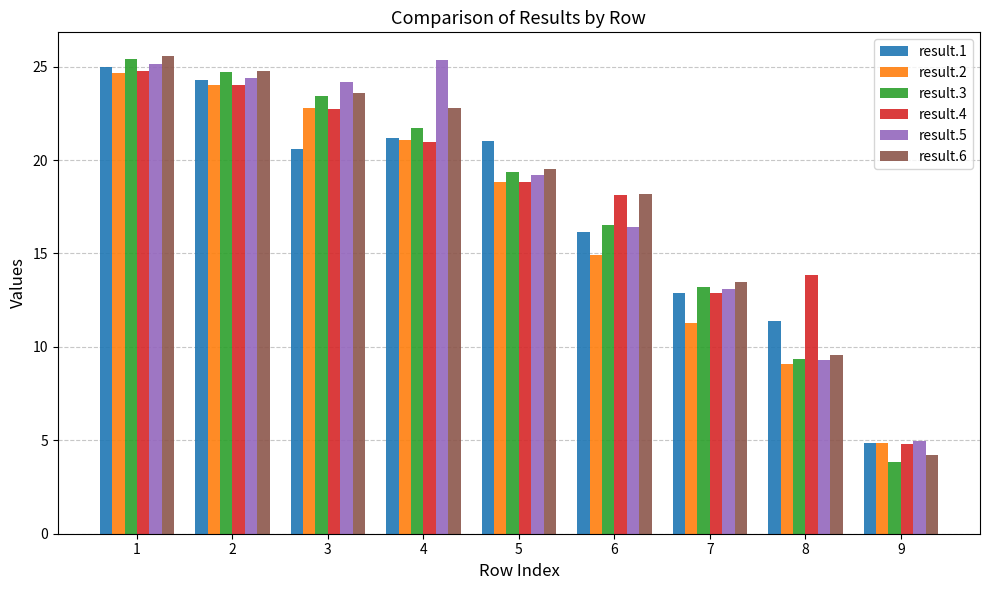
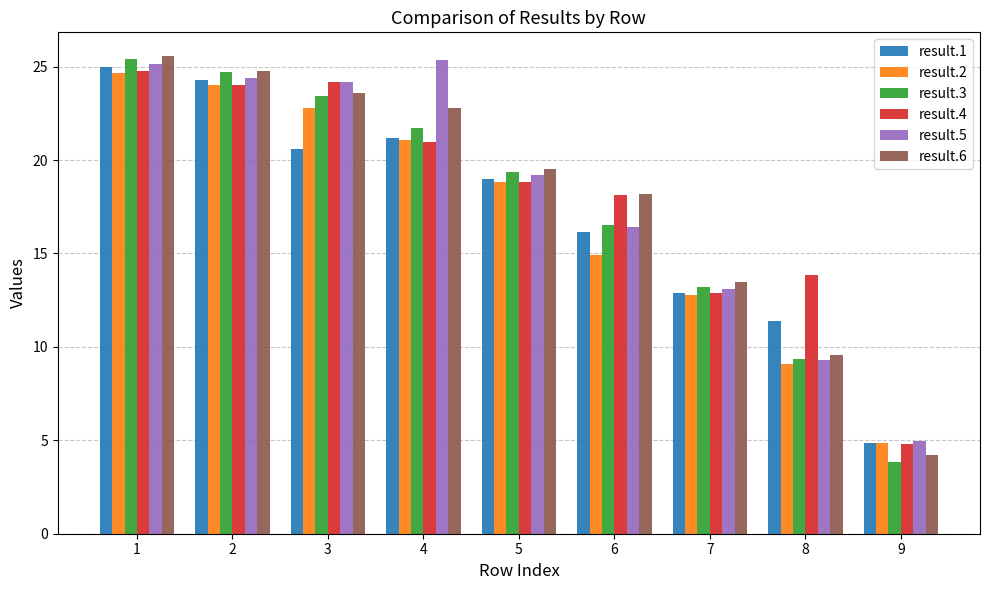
  {
    "result.1": {
      "1": 25.0,
      "2": 24.3,
      "3": 20.6,
      "4": 21.2,
-     "5": 21.0,
+     "5": 19.0,
      "6": 16.1,
      "7": 12.9,
      "8": 11.4,
      "9": 4.8
    },
    "result.2": {
      "1": 24.7,
      "2": 24.0,
      "3": 22.8,
      "4": 21.1,
      "5": 18.8,
      "6": 14.9,
-     "7": 11.3,
+     "7": 12.8,
      "8": 9.1,
      "9": 4.8
    },
    "result.3": {
      "1": 25.4,
      "2": 24.7,
      "3": 23.4,
      "4": 21.7,
      "5": 19.3,
      "6": 16.5,
      "7": 13.2,
      "8": 9.4,
      "9": 3.8
    },
    "result.4": {
      "1": 24.8,
      "2": 24.0,
-     "3": 22.7,
+     "3": 24.2,
      "4": 21.0,
      "5": 18.8,
      "6": 18.1,
      "7": 12.9,
      "8": 13.9,
      "9": 4.8
    },
    "result.5": {
      "1": 25.1,
      "2": 24.4,
      "3": 24.2,
      "4": 25.3,
      "5": 19.2,
      "6": 16.4,
      "7": 13.1,
      "8": 9.3,
      "9": 5.0
    },
    "result.6": {
      "1": 25.6,
      "2": 24.8,
      "3": 23.6,
      "4": 22.8,
      "5": 19.5,
      "6": 18.2,
      "7": 13.5,
      "8": 9.6,
      "9": 4.2
    }
  }
